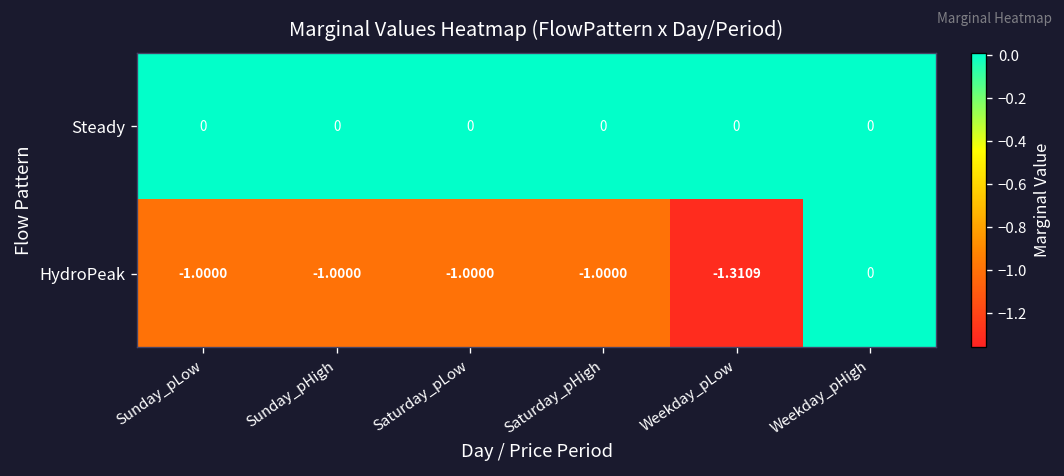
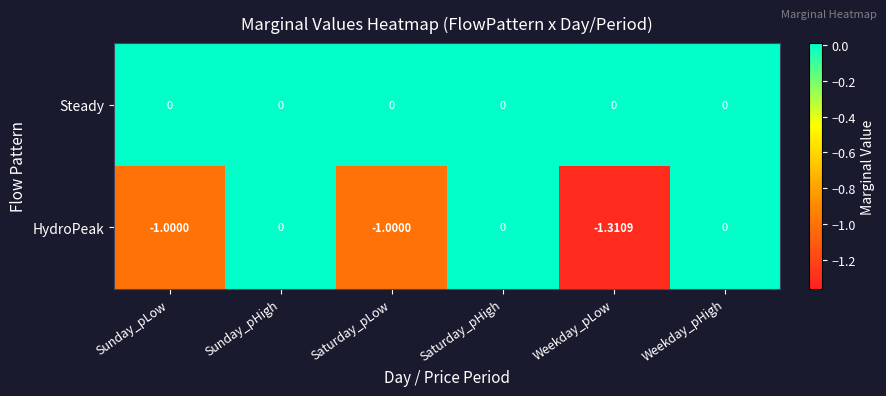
  {
    "Steady": {
      "Sunday_pLow": 0,
      "Sunday_pHigh": 0,
      "Saturday_pLow": 0,
      "Saturday_pHigh": 0,
      "Weekday_pLow": 0,
      "Weekday_pHigh": 0
    },
    "HydroPeak": {
      "Sunday_pLow": -1.0000,
-     "Sunday_pHigh": -1.0000,
+     "Sunday_pHigh": 0,
      "Saturday_pLow": -1.0000,
-     "Saturday_pHigh": -1.0000,
+     "Saturday_pHigh": 0,
      "Weekday_pLow": -1.3109,
      "Weekday_pHigh": 0
    }
  }
